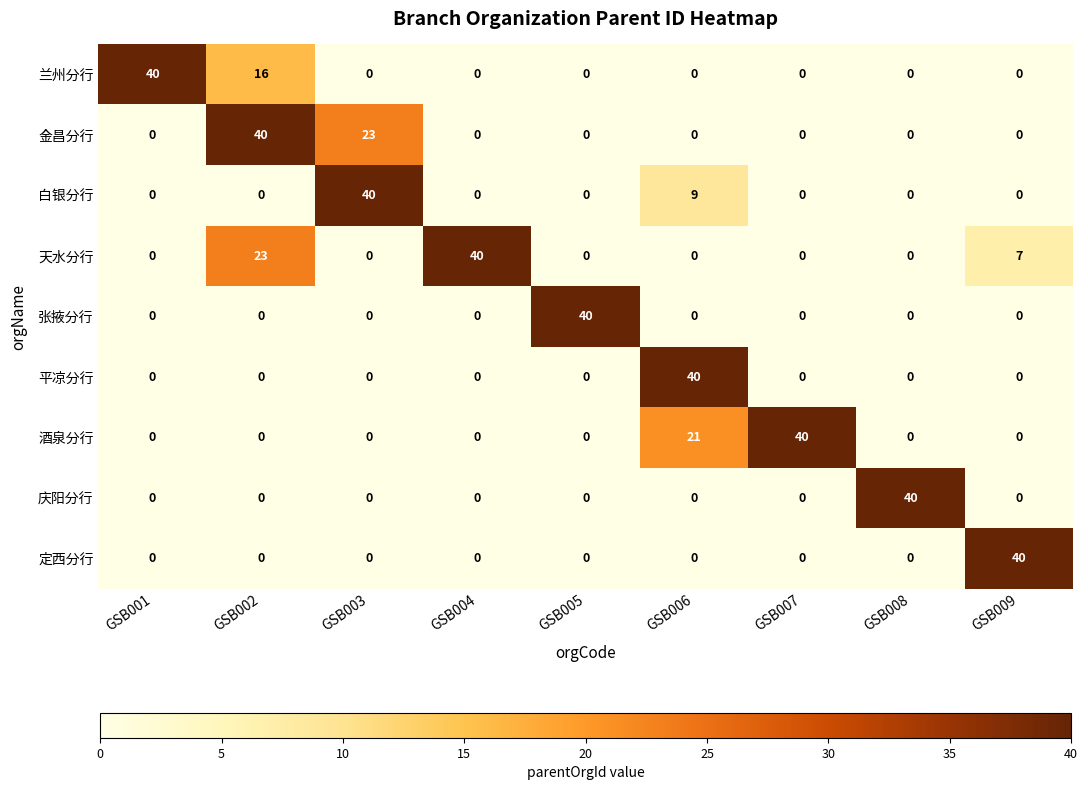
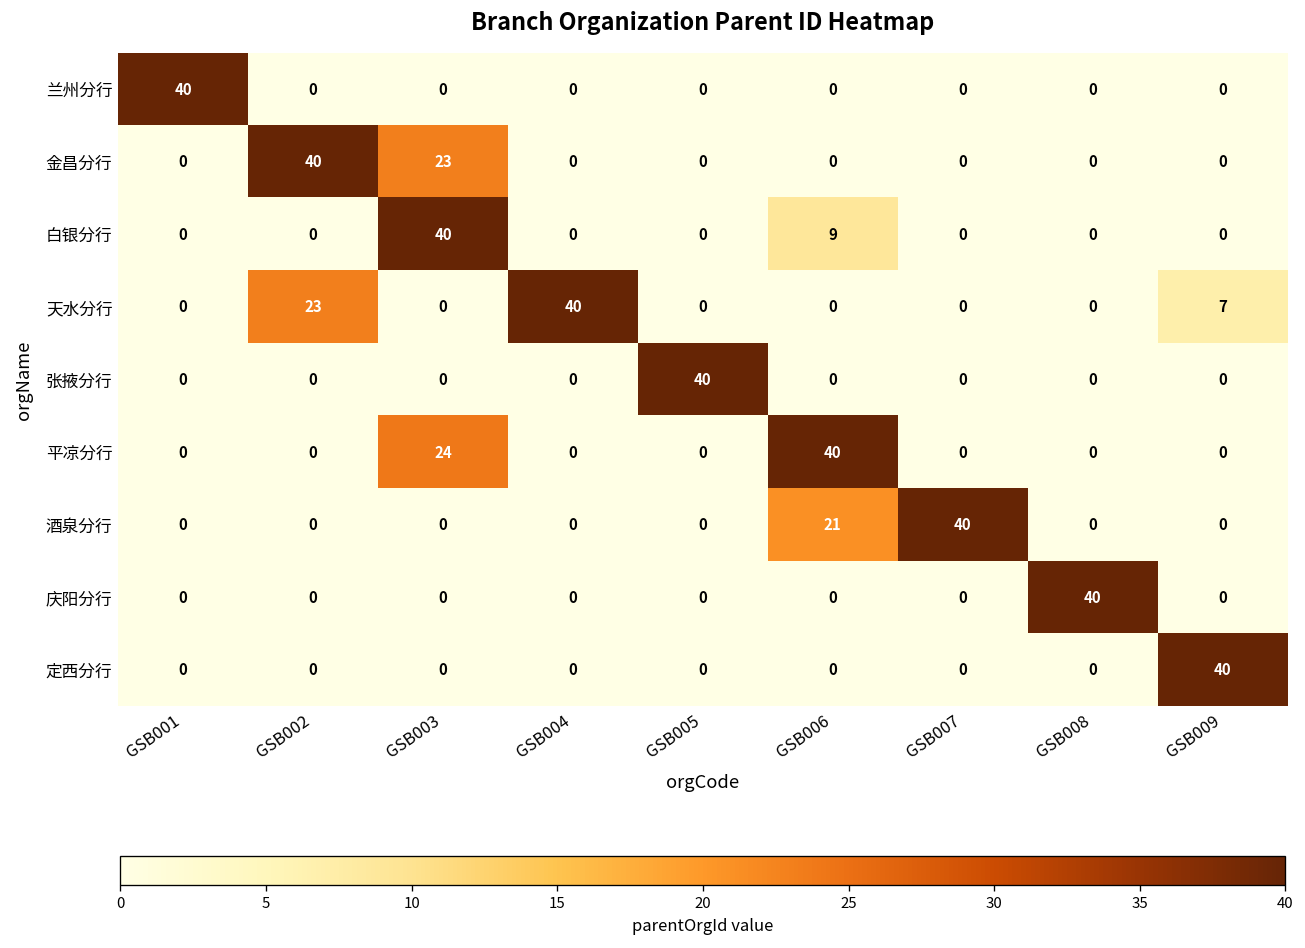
  {
    "兰州分行": {
      "GSB001": 40,
-     "GSB002": 16,
+     "GSB002": 0,
      "GSB003": 0,
      "GSB004": 0,
      "GSB005": 0,
      "GSB006": 0,
      "GSB007": 0,
      "GSB008": 0,
      "GSB009": 0
    },
    "金昌分行": {
      "GSB001": 0,
      "GSB002": 40,
      "GSB003": 23,
      "GSB004": 0,
      "GSB005": 0,
      "GSB006": 0,
      "GSB007": 0,
      "GSB008": 0,
      "GSB009": 0
    },
    "白银分行": {
      "GSB001": 0,
      "GSB002": 0,
      "GSB003": 40,
      "GSB004": 0,
      "GSB005": 0,
      "GSB006": 9,
      "GSB007": 0,
      "GSB008": 0,
      "GSB009": 0
    },
    "天水分行": {
      "GSB001": 0,
      "GSB002": 23,
      "GSB003": 0,
      "GSB004": 40,
      "GSB005": 0,
      "GSB006": 0,
      "GSB007": 0,
      "GSB008": 0,
      "GSB009": 7
    },
    "张掖分行": {
      "GSB001": 0,
      "GSB002": 0,
      "GSB003": 0,
      "GSB004": 0,
      "GSB005": 40,
      "GSB006": 0,
      "GSB007": 0,
      "GSB008": 0,
      "GSB009": 0
    },
    "平凉分行": {
      "GSB001": 0,
      "GSB002": 0,
-     "GSB003": 0,
+     "GSB003": 24,
      "GSB004": 0,
      "GSB005": 0,
      "GSB006": 40,
      "GSB007": 0,
      "GSB008": 0,
      "GSB009": 0
    },
    "酒泉分行": {
      "GSB001": 0,
      "GSB002": 0,
      "GSB003": 0,
      "GSB004": 0,
      "GSB005": 0,
      "GSB006": 21,
      "GSB007": 40,
      "GSB008": 0,
      "GSB009": 0
    },
    "庆阳分行": {
      "GSB001": 0,
      "GSB002": 0,
      "GSB003": 0,
      "GSB004": 0,
      "GSB005": 0,
      "GSB006": 0,
      "GSB007": 0,
      "GSB008": 40,
      "GSB009": 0
    },
    "定西分行": {
      "GSB001": 0,
      "GSB002": 0,
      "GSB003": 0,
      "GSB004": 0,
      "GSB005": 0,
      "GSB006": 0,
      "GSB007": 0,
      "GSB008": 0,
      "GSB009": 40
    }
  }
